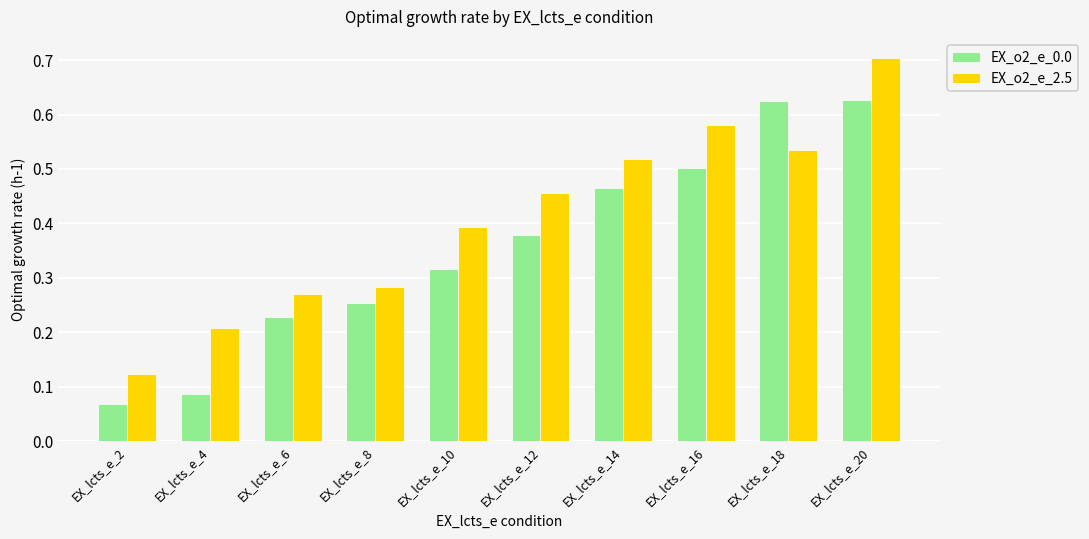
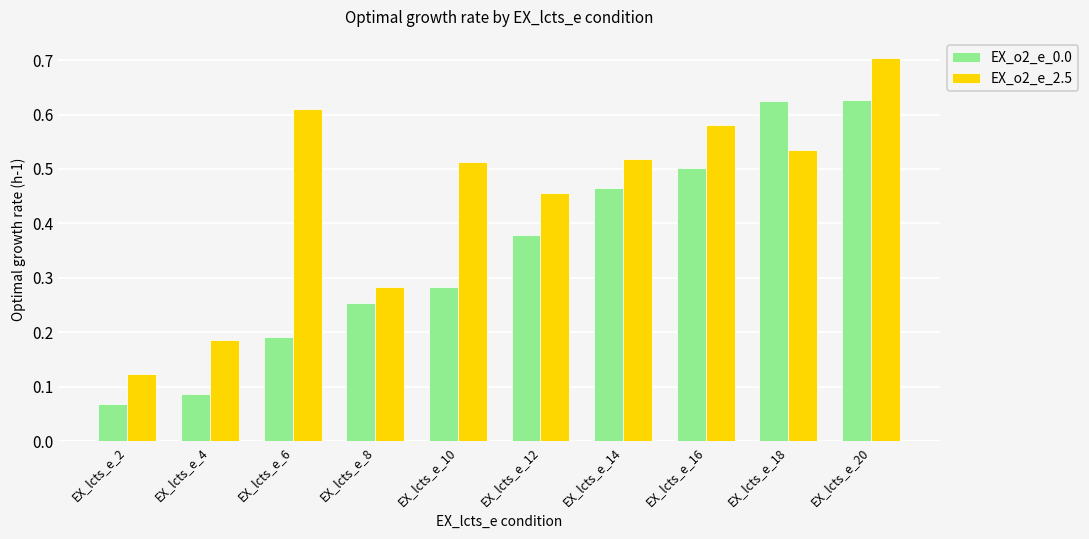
  {
    "EX_o2_e_0.0": {
      "EX_lcts_e_2": 0.07,
      "EX_lcts_e_4": 0.09,
-     "EX_lcts_e_6": 0.23,
+     "EX_lcts_e_6": 0.19,
      "EX_lcts_e_8": 0.25,
-     "EX_lcts_e_10": 0.32,
+     "EX_lcts_e_10": 0.28,
      "EX_lcts_e_12": 0.38,
      "EX_lcts_e_14": 0.46,
      "EX_lcts_e_16": 0.50,
      "EX_lcts_e_18": 0.63,
      "EX_lcts_e_20": 0.63
    },
    "EX_o2_e_2.5": {
      "EX_lcts_e_2": 0.12,
-     "EX_lcts_e_4": 0.21,
-     "EX_lcts_e_6": 0.27,
+     "EX_lcts_e_4": 0.19,
+     "EX_lcts_e_6": 0.61,
      "EX_lcts_e_8": 0.28,
-     "EX_lcts_e_10": 0.39,
+     "EX_lcts_e_10": 0.51,
      "EX_lcts_e_12": 0.46,
      "EX_lcts_e_14": 0.52,
      "EX_lcts_e_16": 0.58,
      "EX_lcts_e_18": 0.53,
      "EX_lcts_e_20": 0.70
    }
  }
